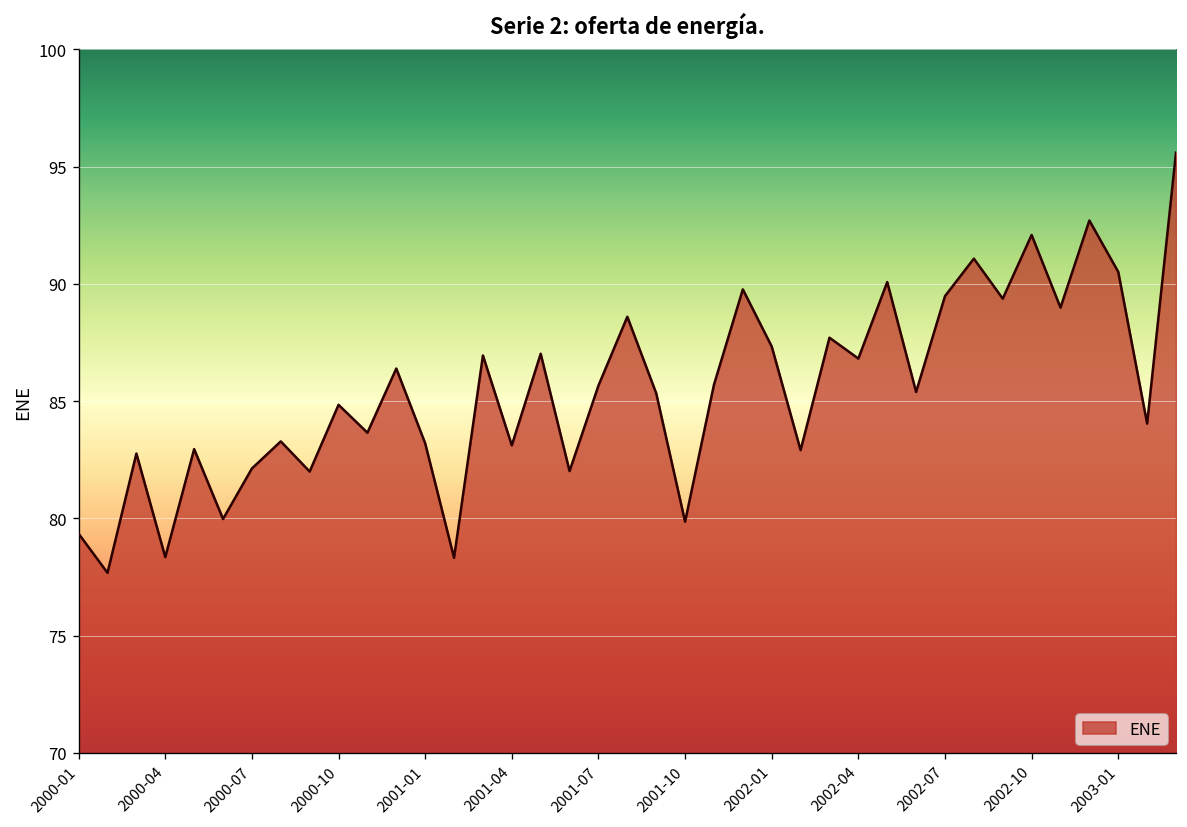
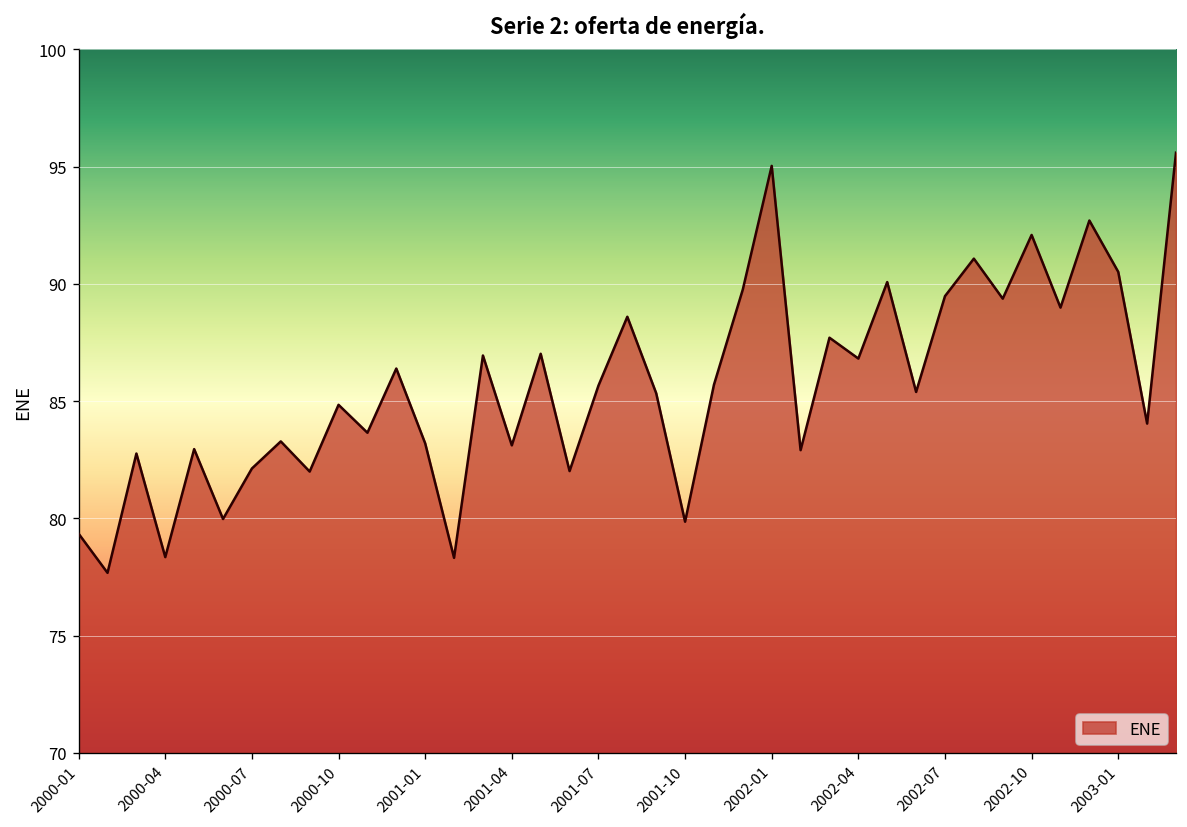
  {
    "2000-01": 79.3,
    "2000-04": 78.3,
    "2000-07": 82.1,
    "2000-10": 84.8,
    "2001-01": 83.2,
    "2001-04": 83.1,
    "2001-07": 85.7,
    "2001-10": 79.9,
-   "2002-01": 87.3,
+   "2002-01": 95.0,
    "2002-04": 86.8,
    "2002-07": 89.5,
    "2002-10": 92.1,
    "2003-01": 90.5
  }
